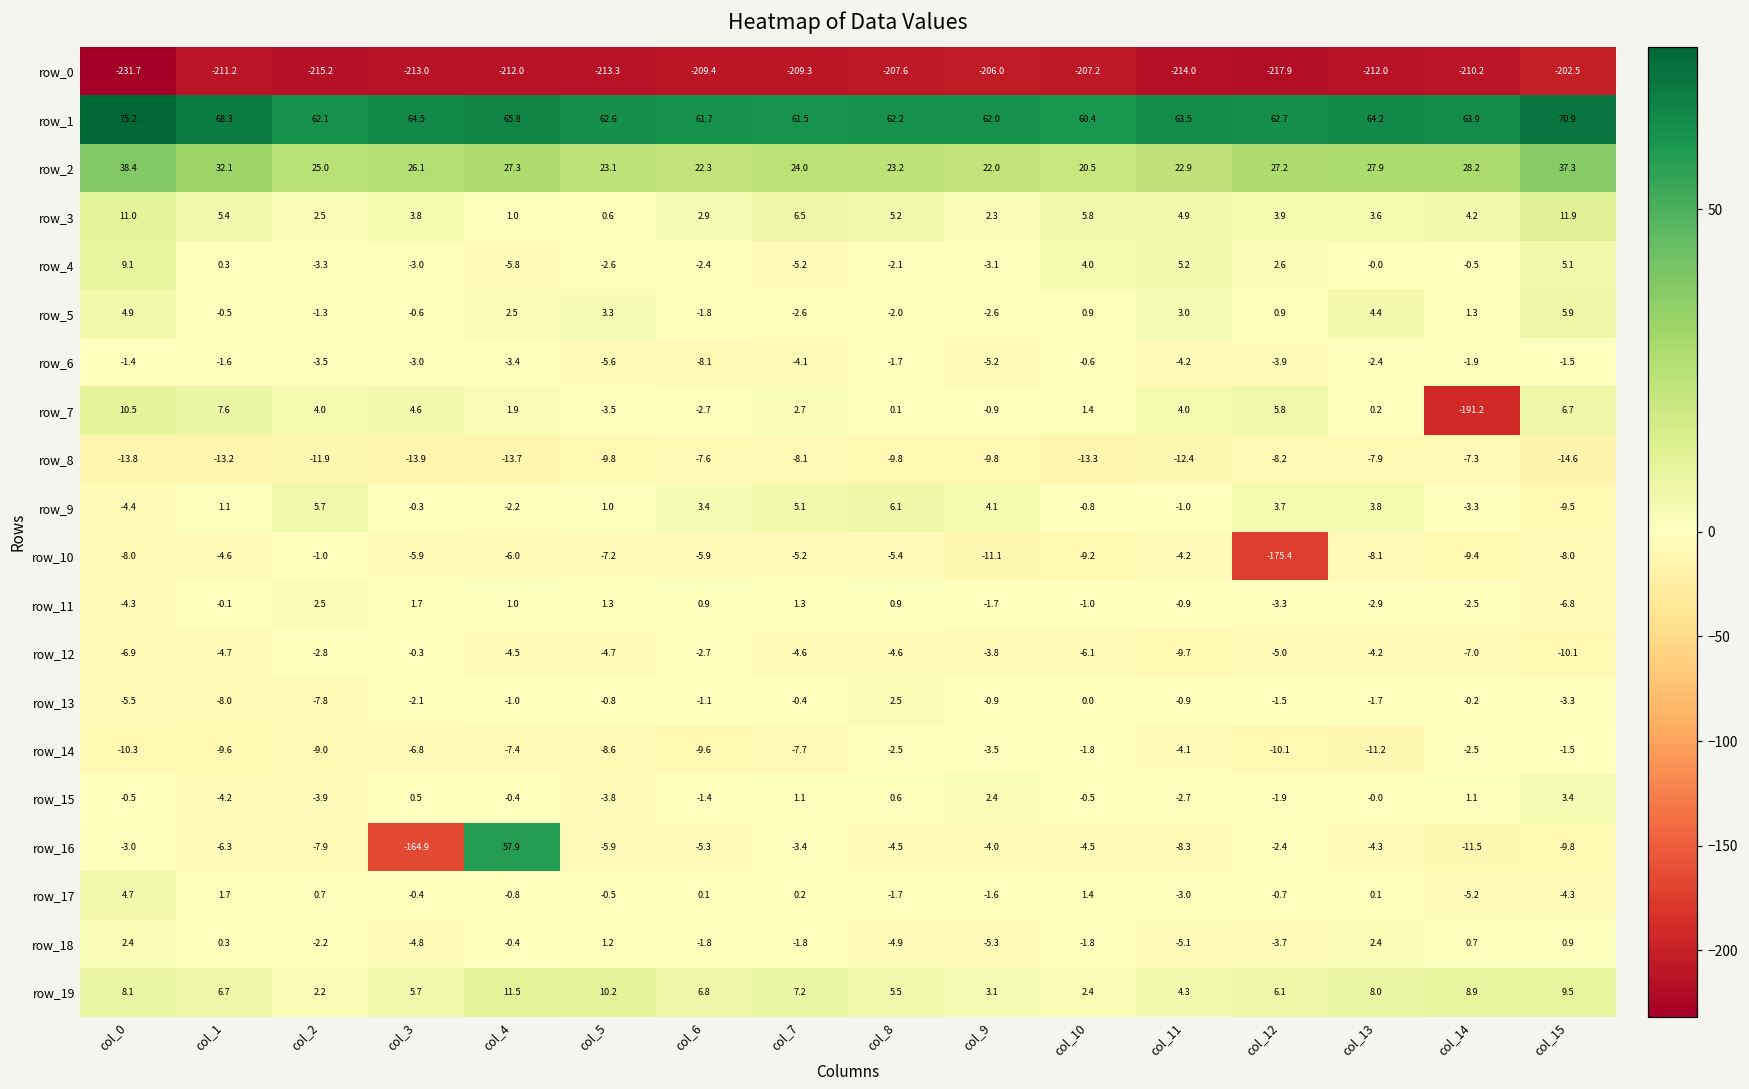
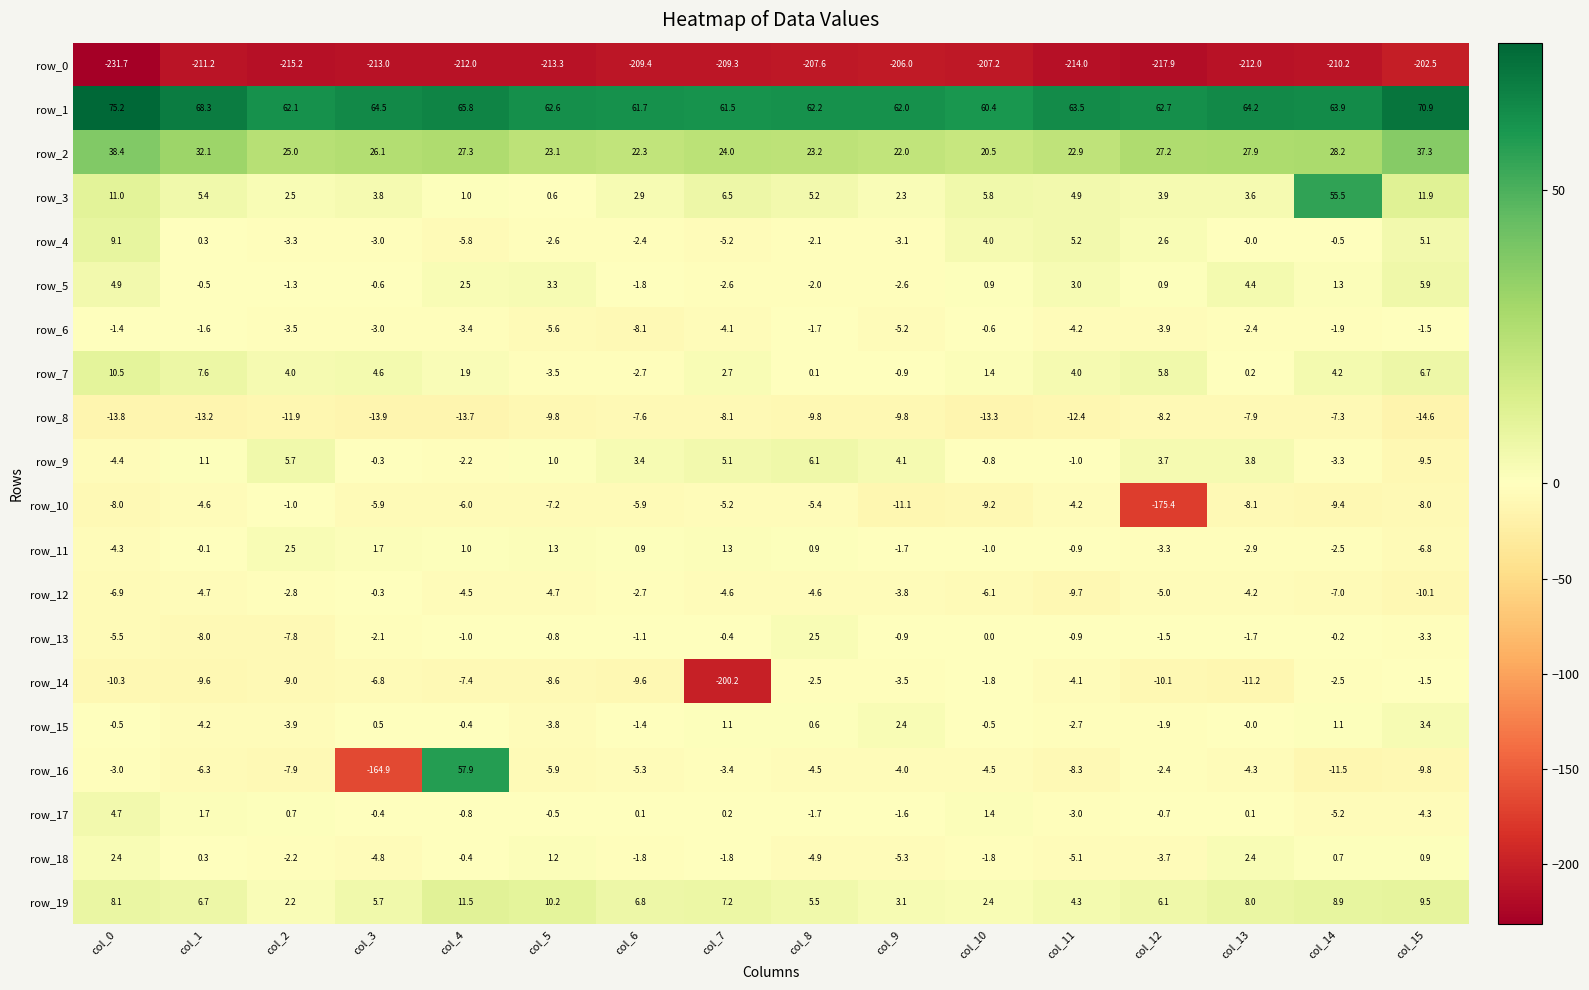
  {
    "row_3": {
      "col_0": 11.0,
      "col_1": 5.4,
      "col_2": 2.5,
      "col_3": 3.8,
      "col_4": 1.0,
      "col_5": 0.6,
      "col_6": 2.9,
      "col_7": 6.5,
      "col_8": 5.2,
      "col_9": 2.3,
      "col_10": 5.8,
      "col_11": 4.9,
      "col_12": 3.9,
      "col_13": 3.6,
-     "col_14": 4.2,
+     "col_14": 55.5,
      "col_15": 11.9
    },
    "row_7": {
      "col_0": 10.5,
      "col_1": 7.6,
      "col_2": 4.0,
      "col_3": 4.6,
      "col_4": 1.9,
      "col_5": -3.5,
      "col_6": -2.7,
      "col_7": 2.7,
      "col_8": 0.1,
      "col_9": -0.9,
      "col_10": 1.4,
      "col_11": 4.0,
      "col_12": 5.8,
      "col_13": 0.2,
-     "col_14": -191.2,
+     "col_14": 4.2,
      "col_15": 6.7
    },
    "row_14": {
      "col_0": -10.3,
      "col_1": -9.6,
      "col_2": -9.0,
      "col_3": -6.8,
      "col_4": -7.4,
      "col_5": -8.6,
      "col_6": -9.6,
-     "col_7": -7.7,
+     "col_7": -200.2,
      "col_8": -2.5,
      "col_9": -3.5,
      "col_10": -1.8,
      "col_11": -4.1,
      "col_12": -10.1,
      "col_13": -11.2,
      "col_14": -2.5,
      "col_15": -1.5
    }
  }
